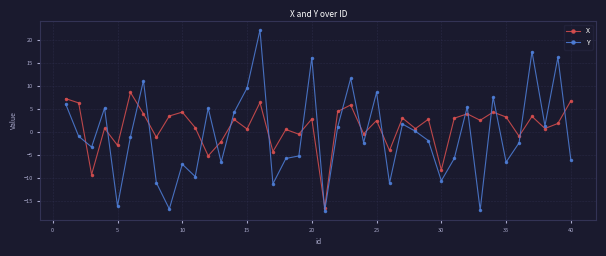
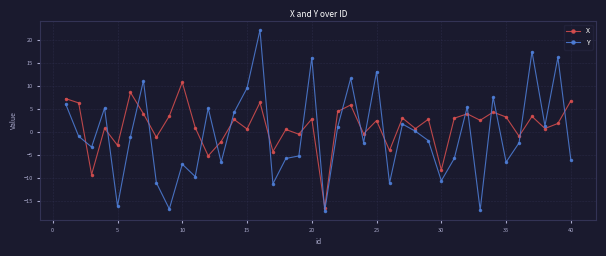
  {
    "X": {
      "5": -3,
-     "10": 4,
+     "10": 11,
      "15": 1,
      "20": 3,
      "25": 2,
      "30": -8,
      "35": 3,
      "40": 7
    },
    "Y": {
      "5": -16,
      "10": -7,
      "15": 10,
      "20": 16,
-     "25": 9,
+     "25": 13,
      "30": -11,
      "35": -7,
      "40": -6
    }
  }
